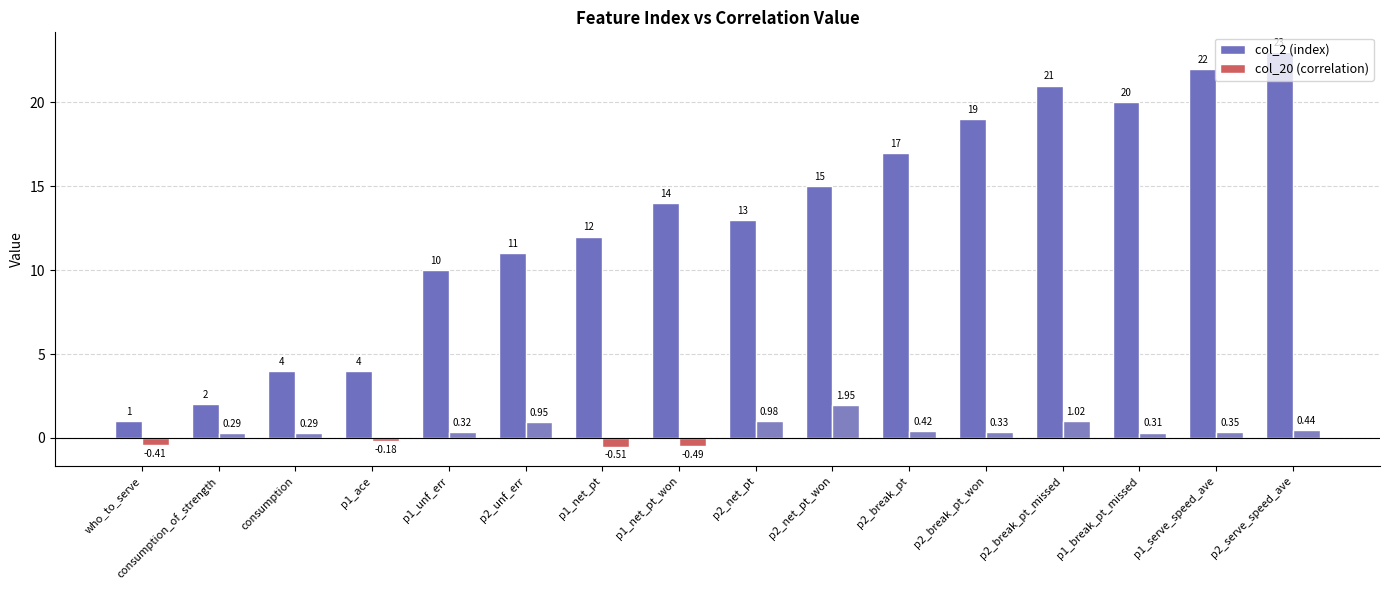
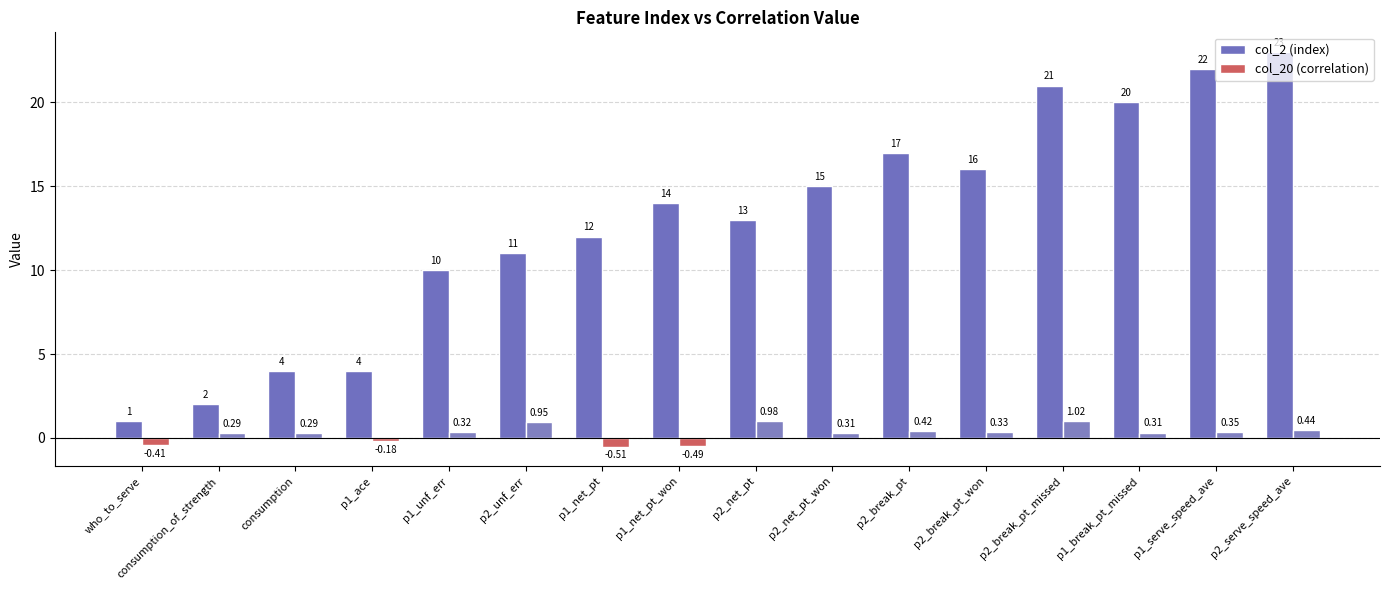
  {
    "col_2 (index)": {
      "who_to_serve": 1,
      "consumption_of_strength": 2,
      "consumption": 4,
      "p1_ace": 4,
      "p1_unf_err": 10,
      "p2_unf_err": 11,
      "p1_net_pt": 12,
      "p1_net_pt_won": 14,
      "p2_net_pt": 13,
      "p2_net_pt_won": 15,
      "p2_break_pt": 17,
-     "p2_break_pt_won": 19,
+     "p2_break_pt_won": 16,
      "p2_break_pt_missed": 21,
      "p1_break_pt_missed": 20,
      "p1_serve_speed_ave": 22
    },
    "col_20 (correlation)": {
      "who_to_serve": -0.41,
      "consumption_of_strength": 0.29,
      "consumption": 0.29,
      "p1_ace": -0.18,
      "p1_unf_err": 0.32,
      "p2_unf_err": 0.95,
      "p1_net_pt": -0.51,
      "p1_net_pt_won": -0.49,
      "p2_net_pt": 0.98,
-     "p2_net_pt_won": 1.95,
+     "p2_net_pt_won": 0.31,
      "p2_break_pt": 0.42,
      "p2_break_pt_won": 0.33,
      "p2_break_pt_missed": 1.02,
      "p1_break_pt_missed": 0.31,
      "p1_serve_speed_ave": 0.35,
      "p2_serve_speed_ave": 0.44
    }
  }
